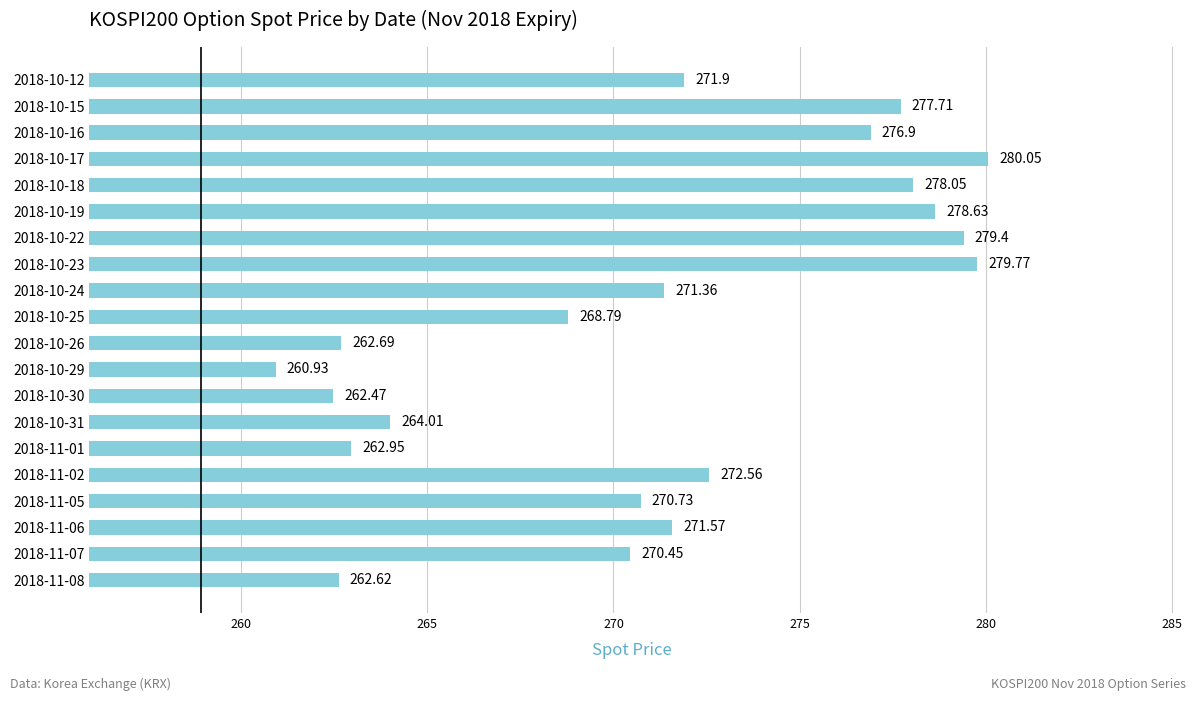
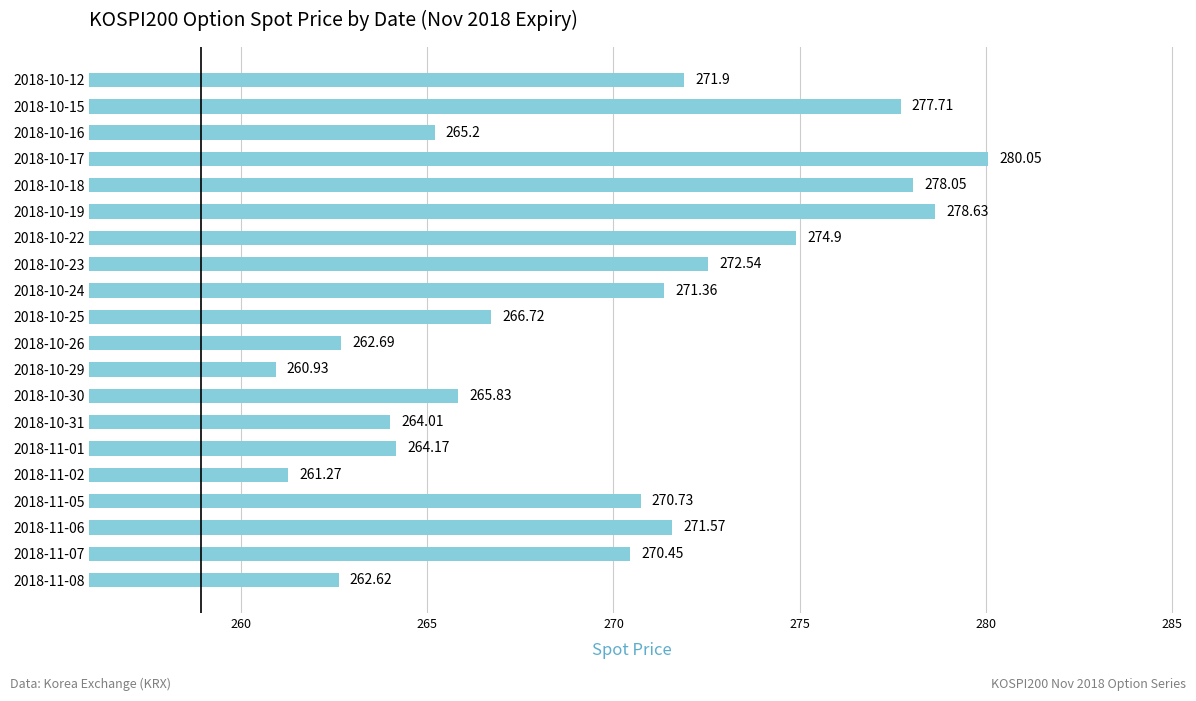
  {
    "2018-10-12": 271.9,
    "2018-10-15": 277.71,
-   "2018-10-16": 276.9,
+   "2018-10-16": 265.2,
    "2018-10-17": 280.05,
    "2018-10-18": 278.05,
    "2018-10-19": 278.63,
-   "2018-10-22": 279.4,
-   "2018-10-23": 279.77,
+   "2018-10-22": 274.9,
+   "2018-10-23": 272.54,
    "2018-10-24": 271.36,
-   "2018-10-25": 268.79,
+   "2018-10-25": 266.72,
    "2018-10-26": 262.69,
    "2018-10-29": 260.93,
-   "2018-10-30": 262.47,
+   "2018-10-30": 265.83,
    "2018-10-31": 264.01,
-   "2018-11-01": 262.95,
-   "2018-11-02": 272.56,
+   "2018-11-01": 264.17,
+   "2018-11-02": 261.27,
    "2018-11-05": 270.73,
    "2018-11-06": 271.57,
    "2018-11-07": 270.45,
    "2018-11-08": 262.62
  }
